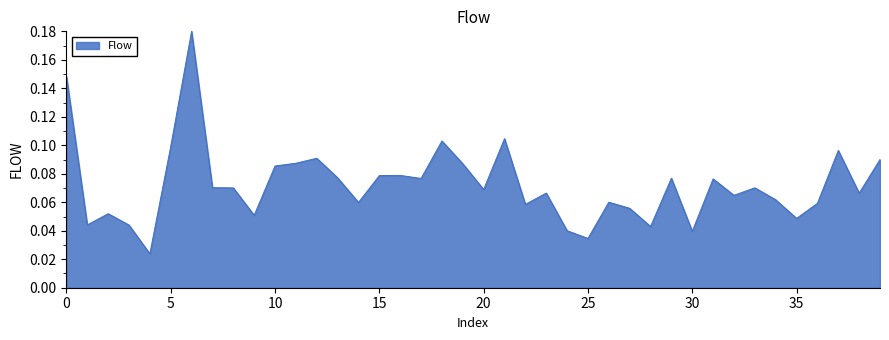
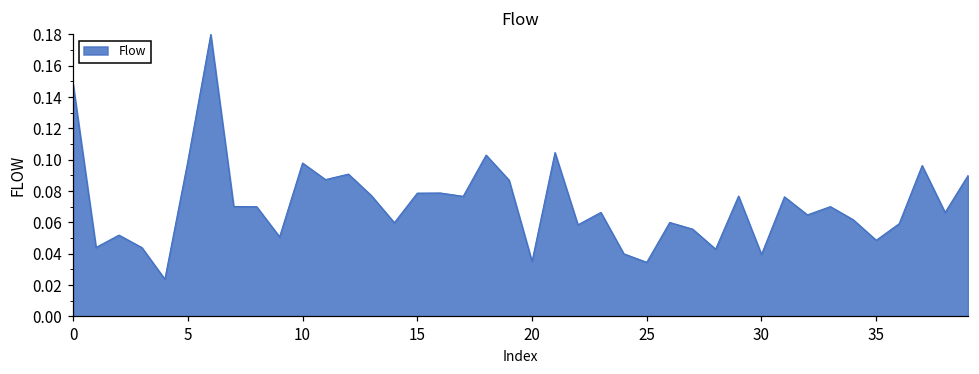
  {
    "0": 0.148,
    "5": 0.099,
-   "10": 0.085,
+   "10": 0.098,
    "15": 0.079,
-   "20": 0.069,
+   "20": 0.035,
    "25": 0.035,
    "30": 0.040,
    "35": 0.049
  }
